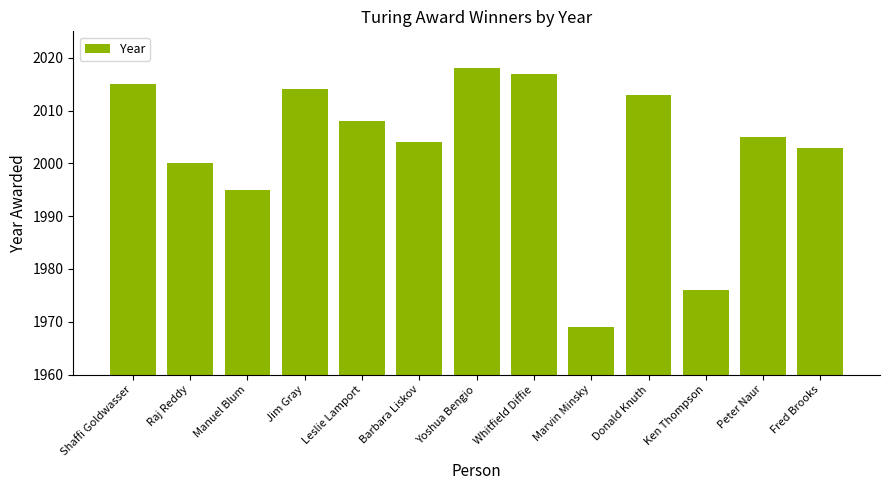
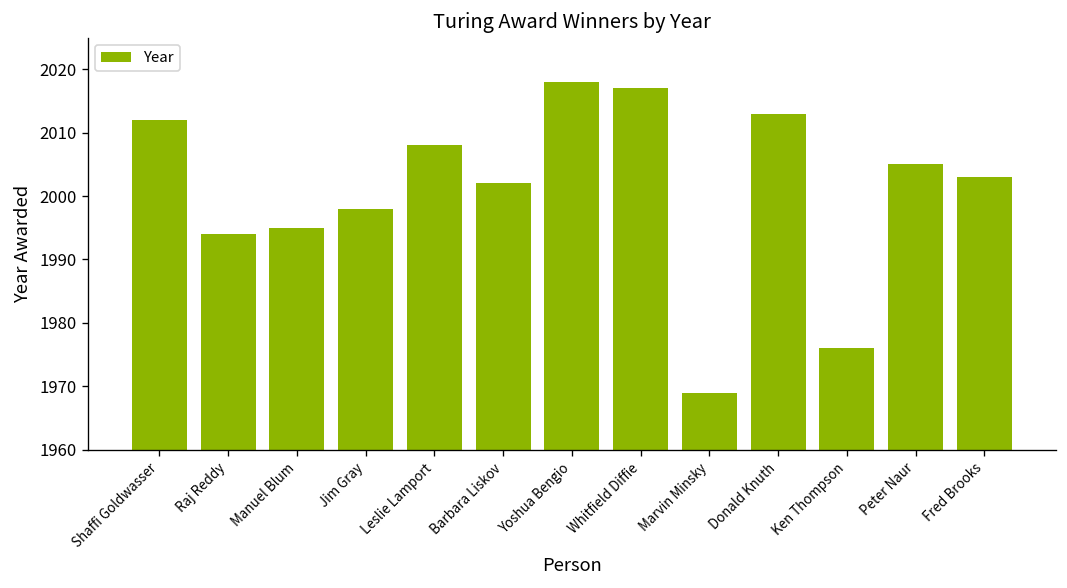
  {
-   "Shaffi Goldwasser": 2015,
-   "Raj Reddy": 2000,
+   "Shaffi Goldwasser": 2012,
+   "Raj Reddy": 1994,
    "Manuel Blum": 1995,
-   "Jim Gray": 2014,
+   "Jim Gray": 1998,
    "Leslie Lamport": 2008,
-   "Barbara Liskov": 2004,
+   "Barbara Liskov": 2002,
    "Yoshua Bengio": 2018,
    "Whitfield Diffie": 2017,
    "Marvin Minsky": 1969,
    "Donald Knuth": 2013,
    "Ken Thompson": 1976,
    "Peter Naur": 2005,
    "Fred Brooks": 2003
  }
